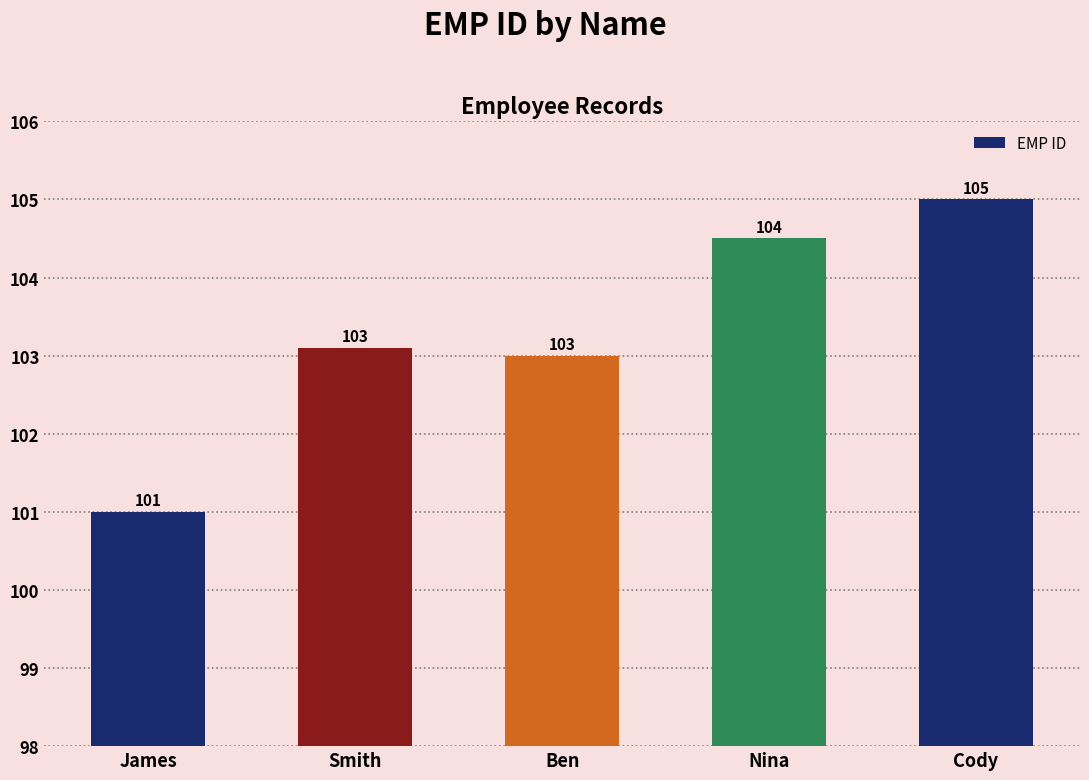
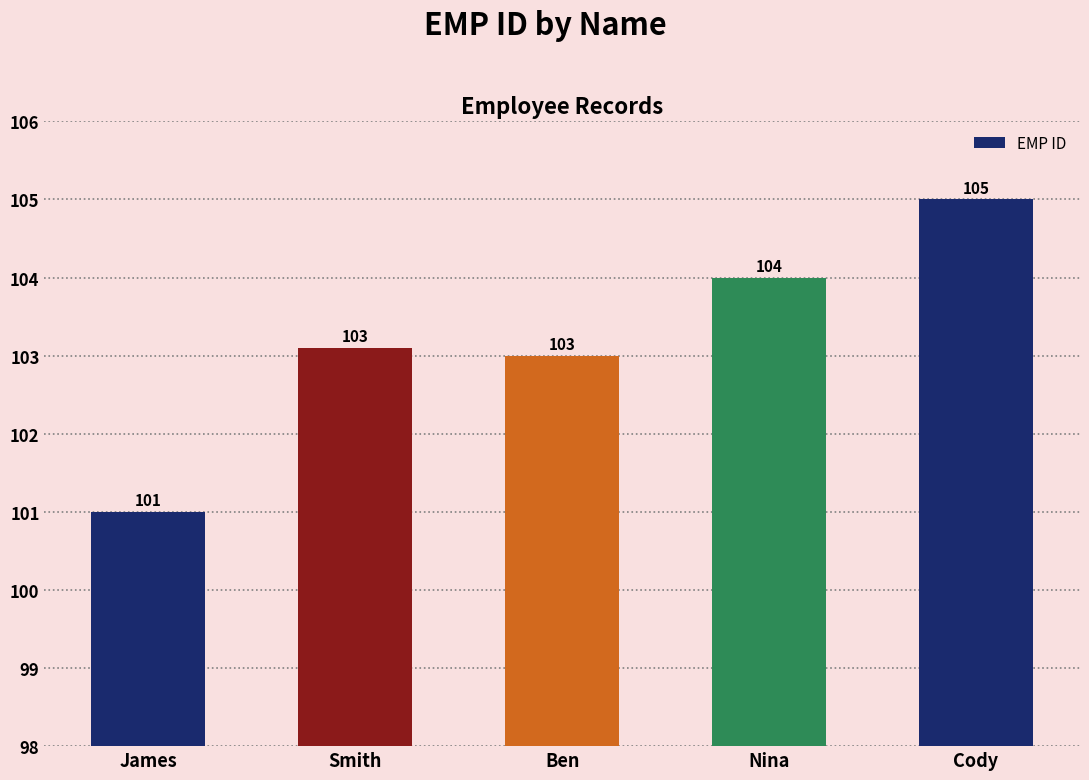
  {
-   "Nina": 104.5
+   "Nina": 104.0
  }
